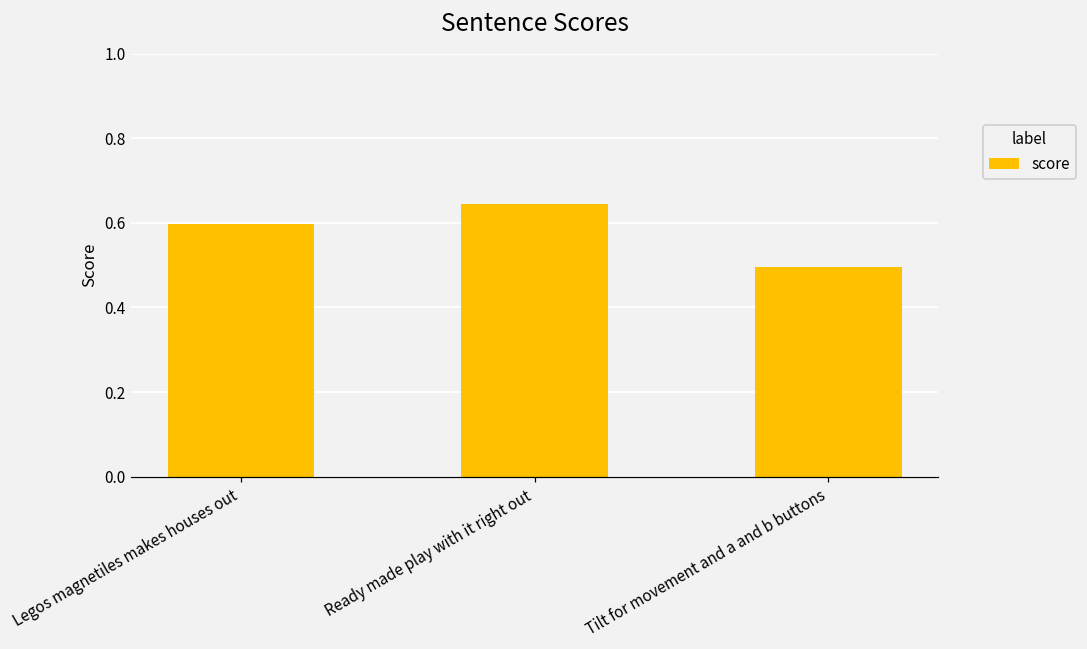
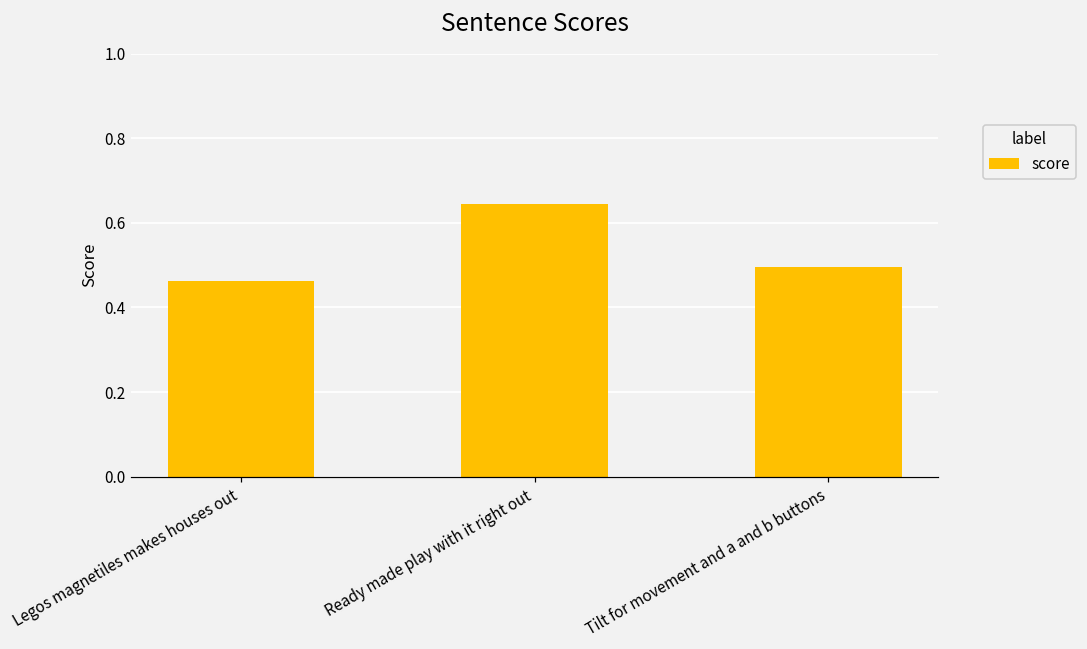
  {
-   "Legos magnetiles makes houses out": 0.60,
+   "Legos magnetiles makes houses out": 0.46,
    "Ready made play with it right out": 0.64,
    "Tilt for movement and a and b buttons": 0.50
  }
